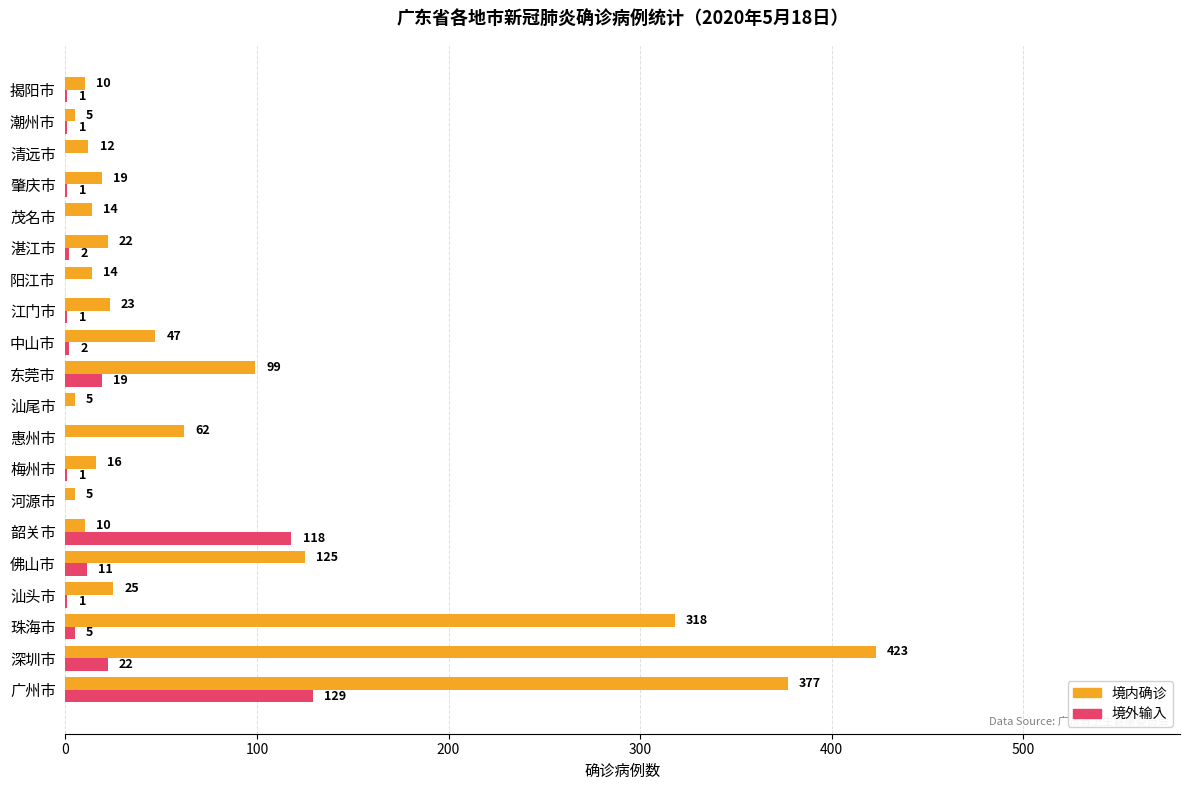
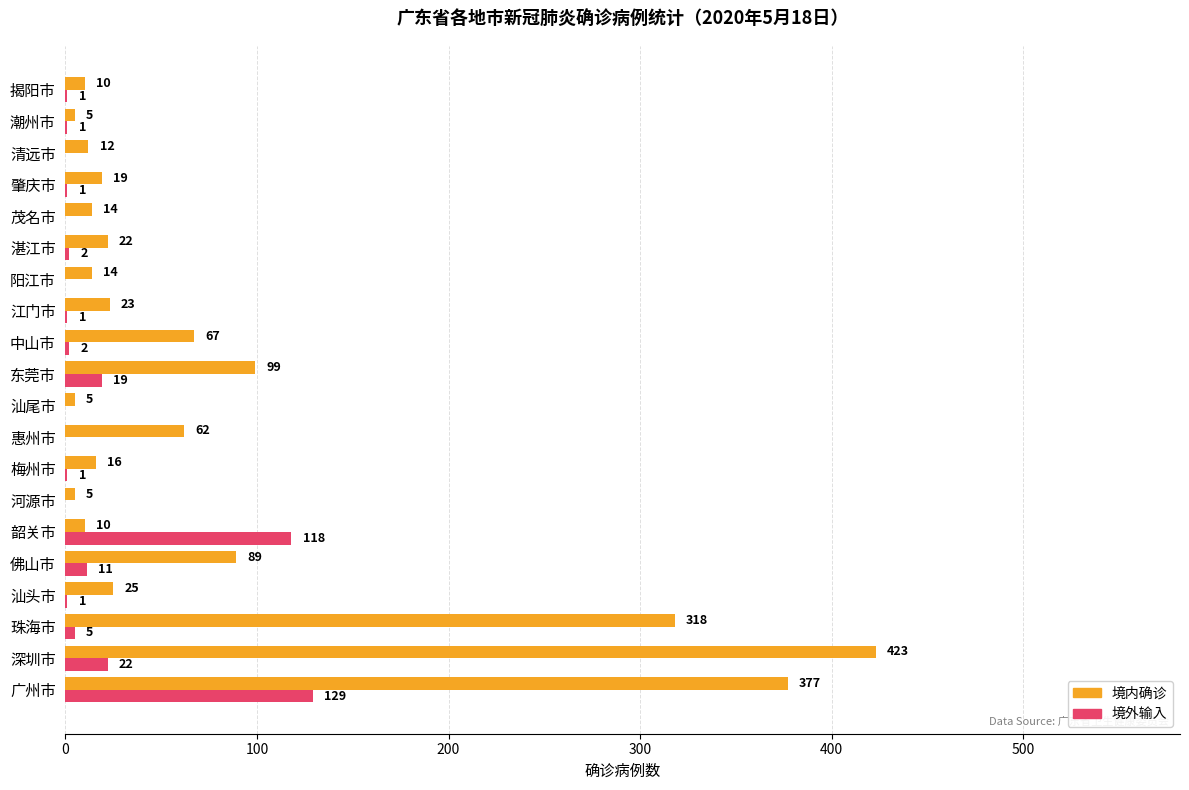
  {
    "境内确诊": {
      "揭阳市": 10,
      "潮州市": 5,
      "清远市": 12,
      "肇庆市": 19,
      "茂名市": 14,
      "湛江市": 22,
      "阳江市": 14,
      "江门市": 23,
-     "中山市": 47,
+     "中山市": 67,
      "东莞市": 99,
      "汕尾市": 5,
      "惠州市": 62,
      "梅州市": 16,
      "河源市": 5,
      "韶关市": 10,
-     "佛山市": 125,
+     "佛山市": 89,
      "汕头市": 25,
      "珠海市": 318,
      "深圳市": 423,
      "广州市": 377
    },
    "境外输入": {
      "揭阳市": 1,
      "潮州市": 1,
      "肇庆市": 1,
      "湛江市": 2,
      "江门市": 1,
      "中山市": 2,
      "东莞市": 19,
      "梅州市": 1,
      "韶关市": 118,
      "佛山市": 11,
      "汕头市": 1,
      "珠海市": 5,
      "深圳市": 22,
      "广州市": 129
    }
  }
